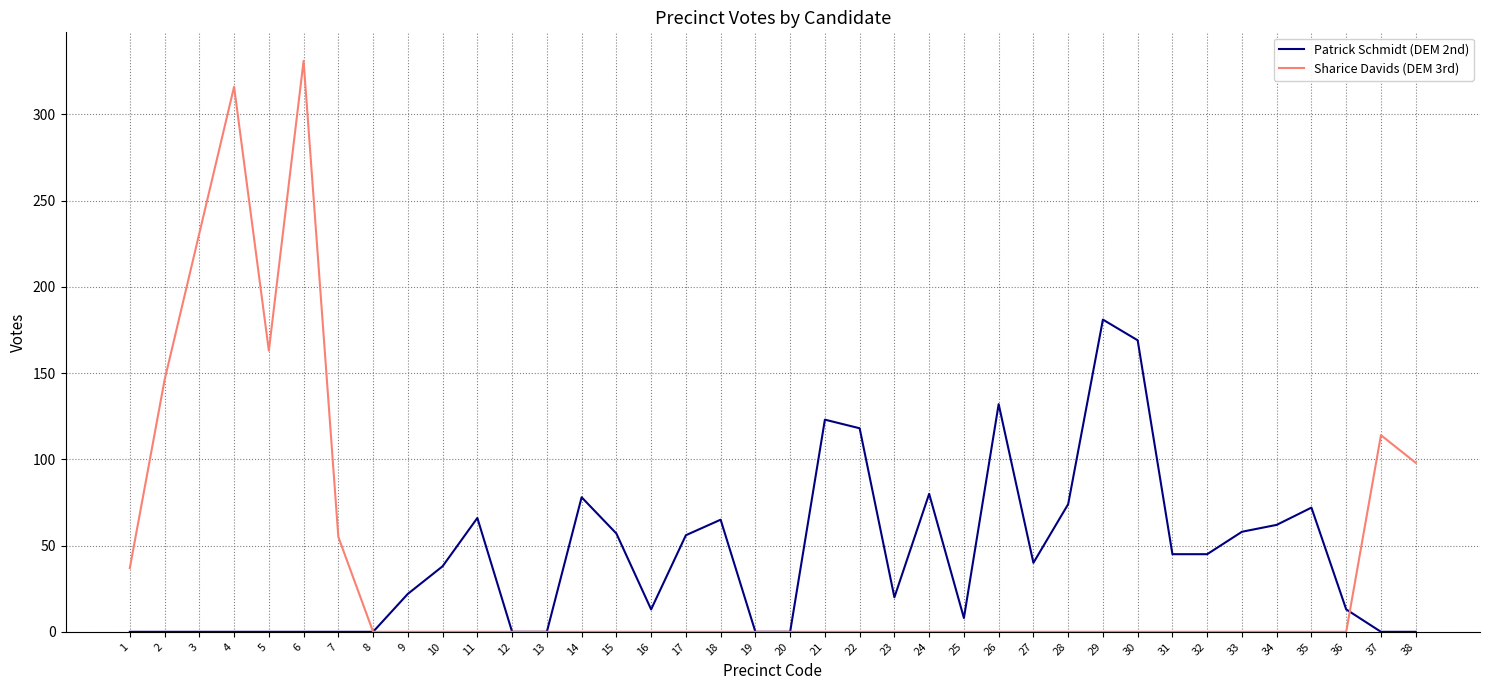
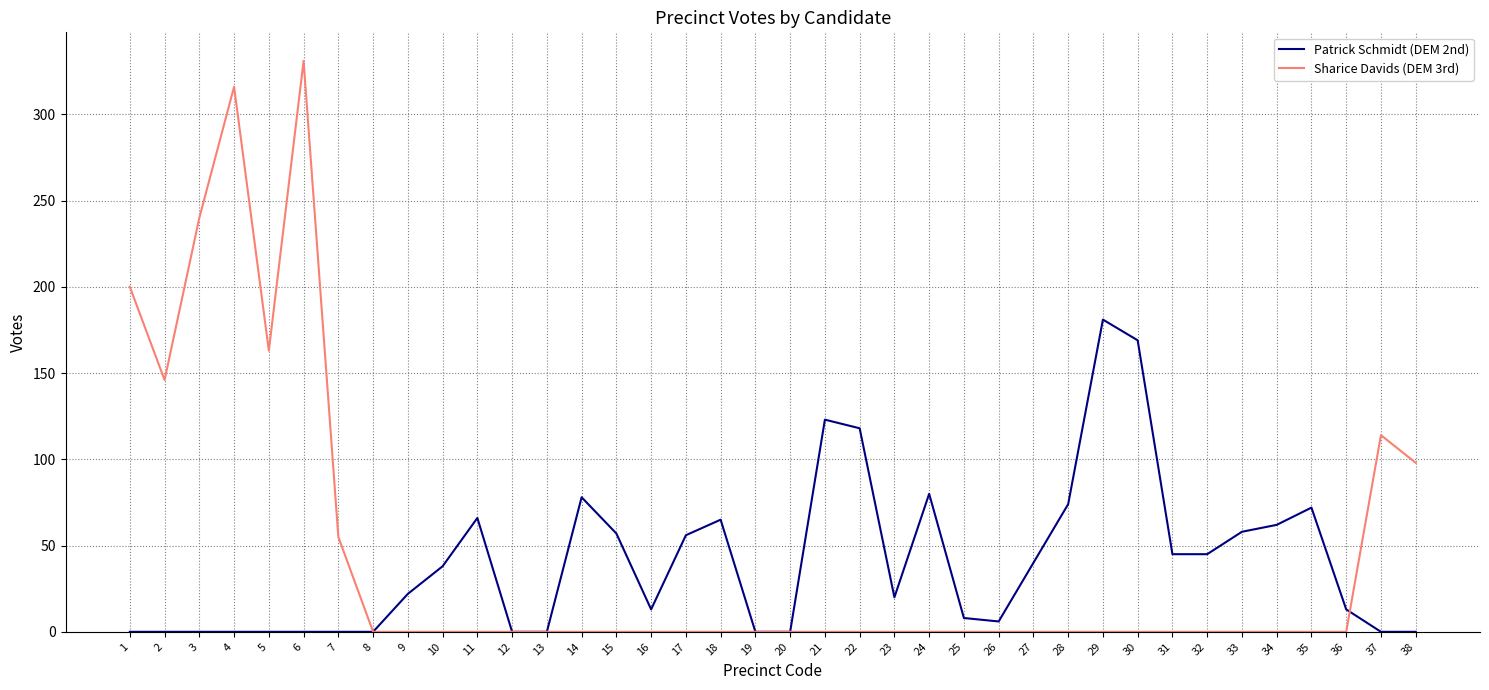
  {
    "Patrick Schmidt (DEM 2nd)": {
      "1": 0,
      "2": 0,
      "3": 0,
      "4": 0,
      "5": 0,
      "6": 0,
      "7": 0,
      "9": 22,
      "10": 38,
      "11": 66,
      "14": 78,
      "15": 57,
      "16": 13,
      "17": 56,
      "18": 65,
      "21": 123,
      "22": 118,
      "23": 20,
      "24": 80,
      "25": 8,
-     "26": 132,
+     "26": 6,
      "27": 40,
      "28": 74,
      "29": 181,
      "30": 169,
      "31": 45,
      "32": 45,
      "33": 58,
      "34": 62,
      "35": 72,
      "36": 13,
      "37": 0,
      "38": 0
    },
    "Sharice Davids (DEM 3rd)": {
-     "1": 37,
+     "1": 200,
      "2": 146,
-     "3": 231,
+     "3": 240,
      "4": 316,
      "5": 163,
      "6": 331,
      "7": 55,
      "9": 0,
      "10": 0,
      "11": 0,
      "14": 0,
      "15": 0,
      "16": 0,
      "17": 0,
      "18": 0,
      "21": 0,
      "22": 0,
      "23": 0,
      "24": 0,
      "25": 0,
      "26": 0,
      "27": 0,
      "28": 0,
      "29": 0,
      "30": 0,
      "31": 0,
      "32": 0,
      "33": 0,
      "34": 0,
      "35": 0,
      "36": 0,
      "37": 114,
      "38": 98
    }
  }
